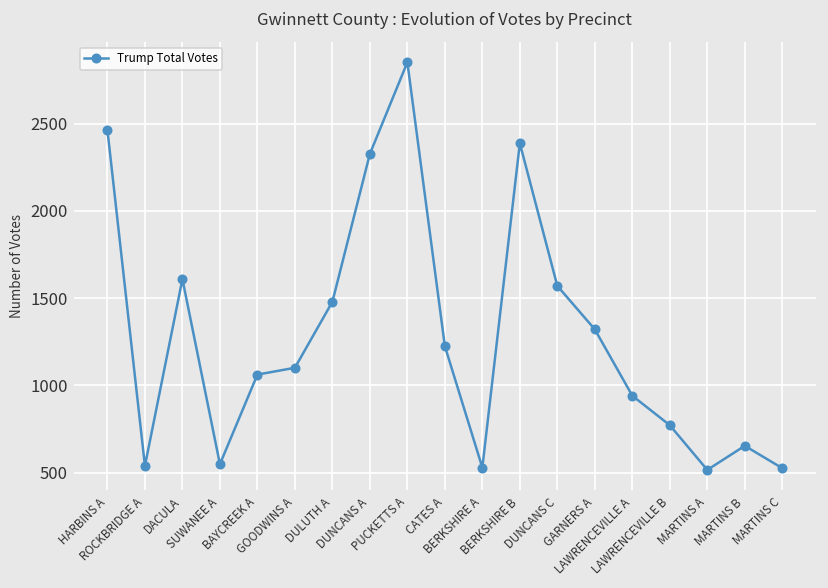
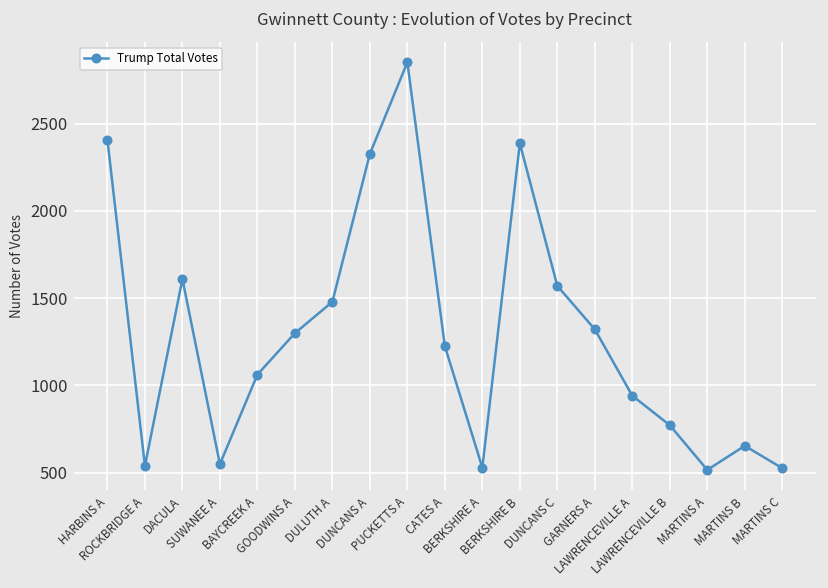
  {
-   "HARBINS A": 2460,
+   "HARBINS A": 2410,
    "ROCKBRIDGE A": 540,
    "DACULA": 1610,
    "SUWANEE A": 550,
    "BAYCREEK A": 1060,
-   "GOODWINS A": 1100,
+   "GOODWINS A": 1300,
    "DULUTH A": 1480,
    "DUNCANS A": 2330,
    "PUCKETTS A": 2850,
    "CATES A": 1230,
    "BERKSHIRE A": 530,
    "BERKSHIRE B": 2390,
    "DUNCANS C": 1570,
    "GARNERS A": 1320,
    "LAWRENCEVILLE A": 940,
    "LAWRENCEVILLE B": 770,
    "MARTINS A": 520,
    "MARTINS B": 650,
    "MARTINS C": 530
  }
